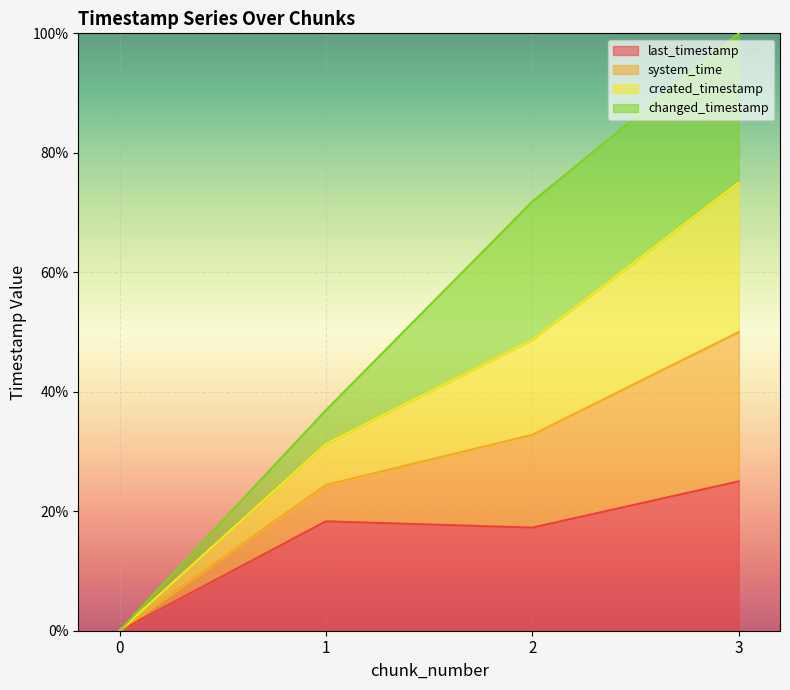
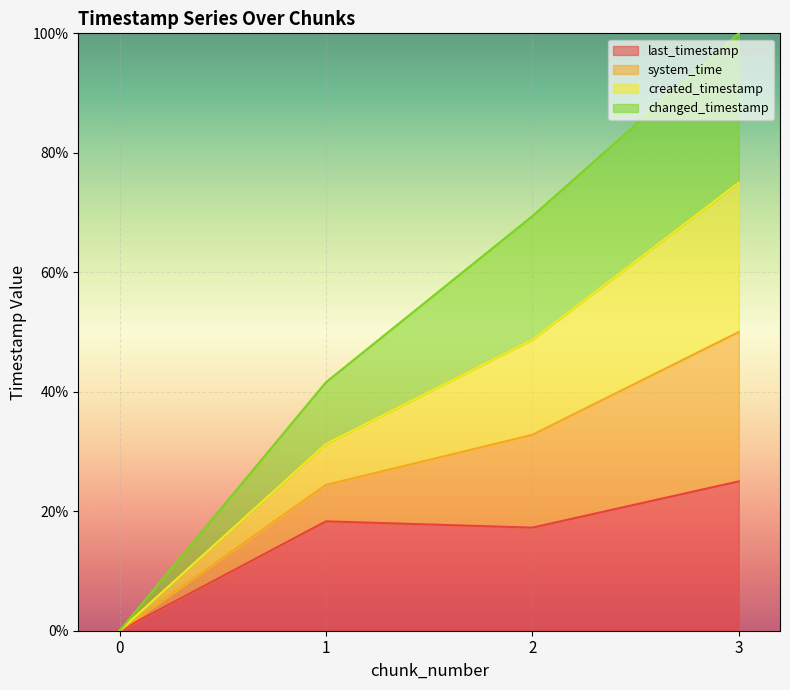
  {
    "last_timestamp": {
      "1": "18%",
      "2": "17%",
      "3": "25%"
    },
    "changed_timestamp": {
-     "1": "6%",
-     "2": "23%",
+     "1": "10%",
+     "2": "21%",
      "3": "25%"
    }
  }
